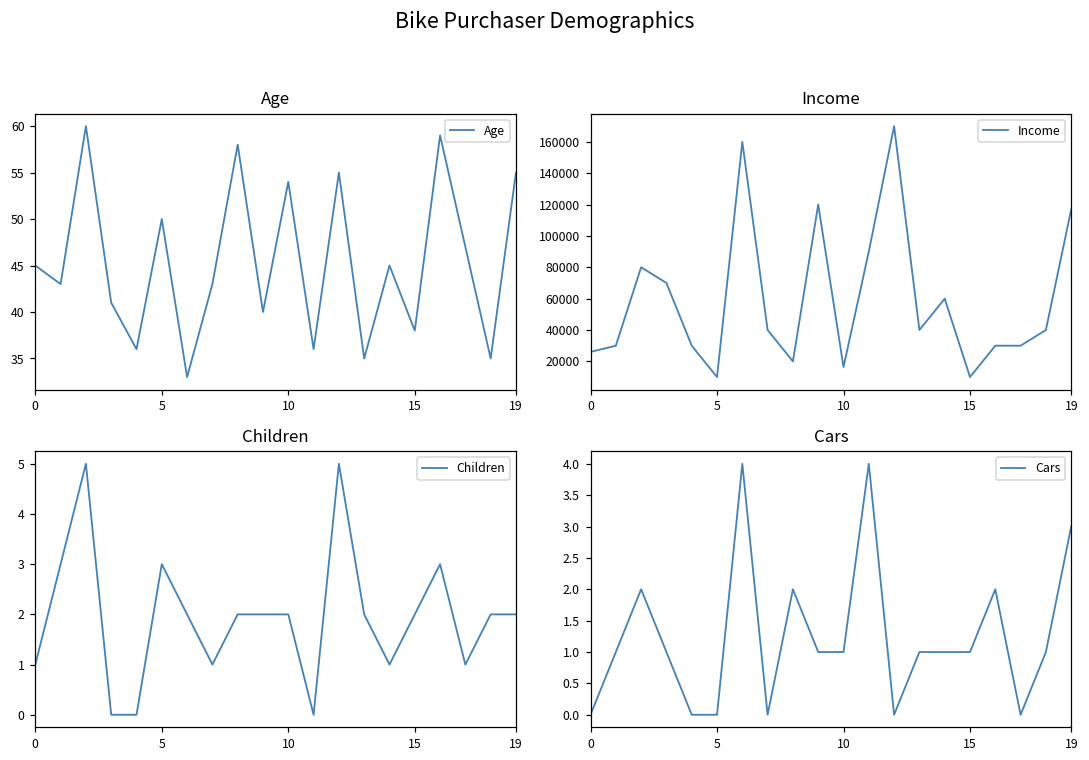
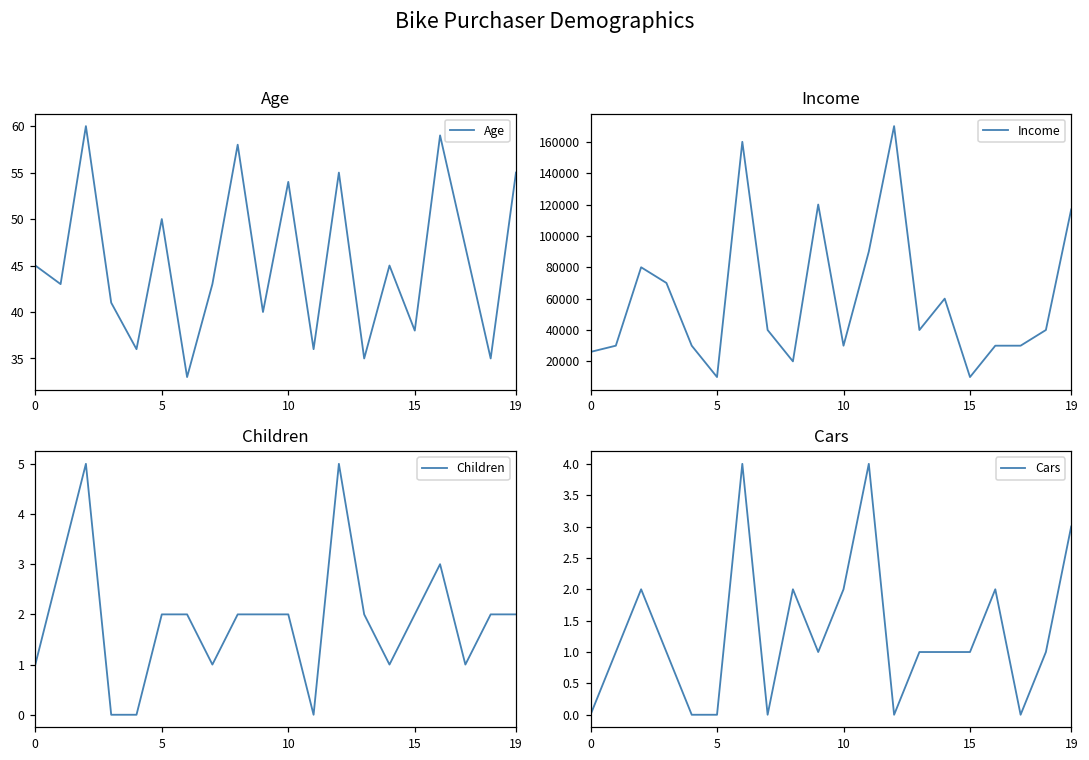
  {
    "Age": {
      "0": 45,
      "5": 50,
      "10": 54,
      "15": 38,
      "19": 55
    },
    "Income": {
      "0": 26000,
      "5": 10000,
-     "10": 16000,
+     "10": 30000,
      "15": 10000,
      "19": 117000
    },
    "Children": {
      "0": 1,
-     "5": 3,
+     "5": 2,
      "10": 2,
      "15": 2,
      "19": 2
    },
    "Cars": {
      "0": 0,
      "5": 0,
-     "10": 1,
+     "10": 2,
      "15": 1,
      "19": 3
    }
  }
